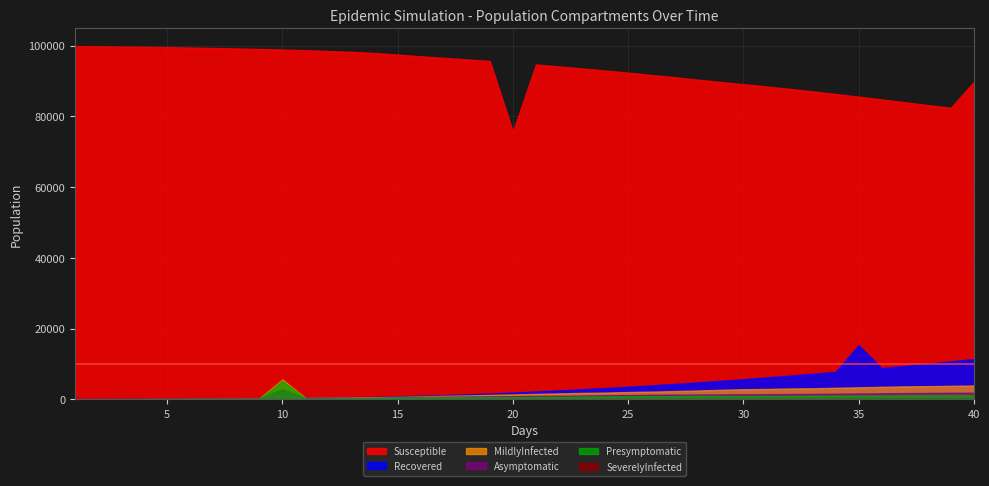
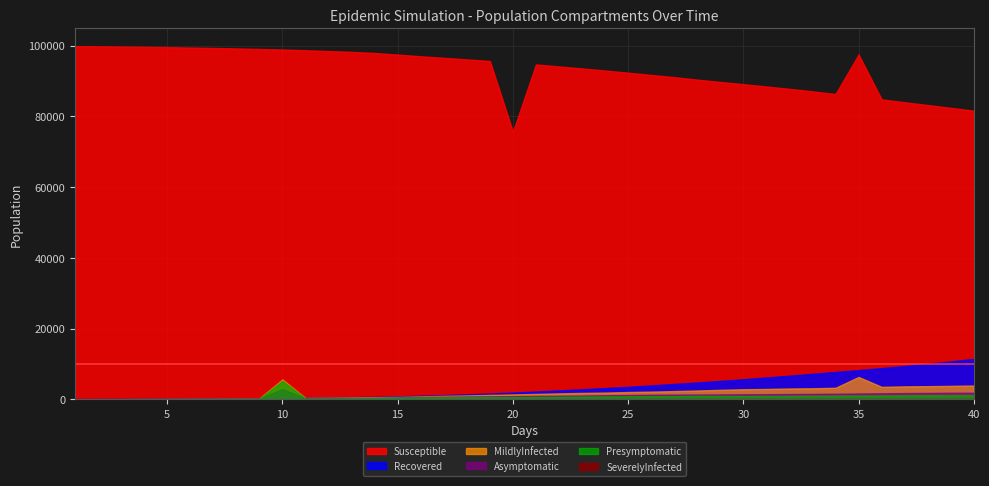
  {
    "Susceptible": {
      "5": 100000,
      "10": 99000,
      "15": 97000,
      "20": 76000,
      "25": 92000,
      "30": 89000,
-     "35": 86000,
-     "40": 90000
+     "35": 97000,
+     "40": 82000
    },
    "Recovered": {
      "25": 4000,
      "30": 6000,
-     "35": 15000,
+     "35": 8000,
      "40": 11000
    },
    "MildlyInfected": {
      "25": 2000,
      "30": 3000,
-     "35": 3000,
+     "35": 6000,
      "40": 4000
    },
    "Asymptomatic": {
      "10": 3000
    }
  }
